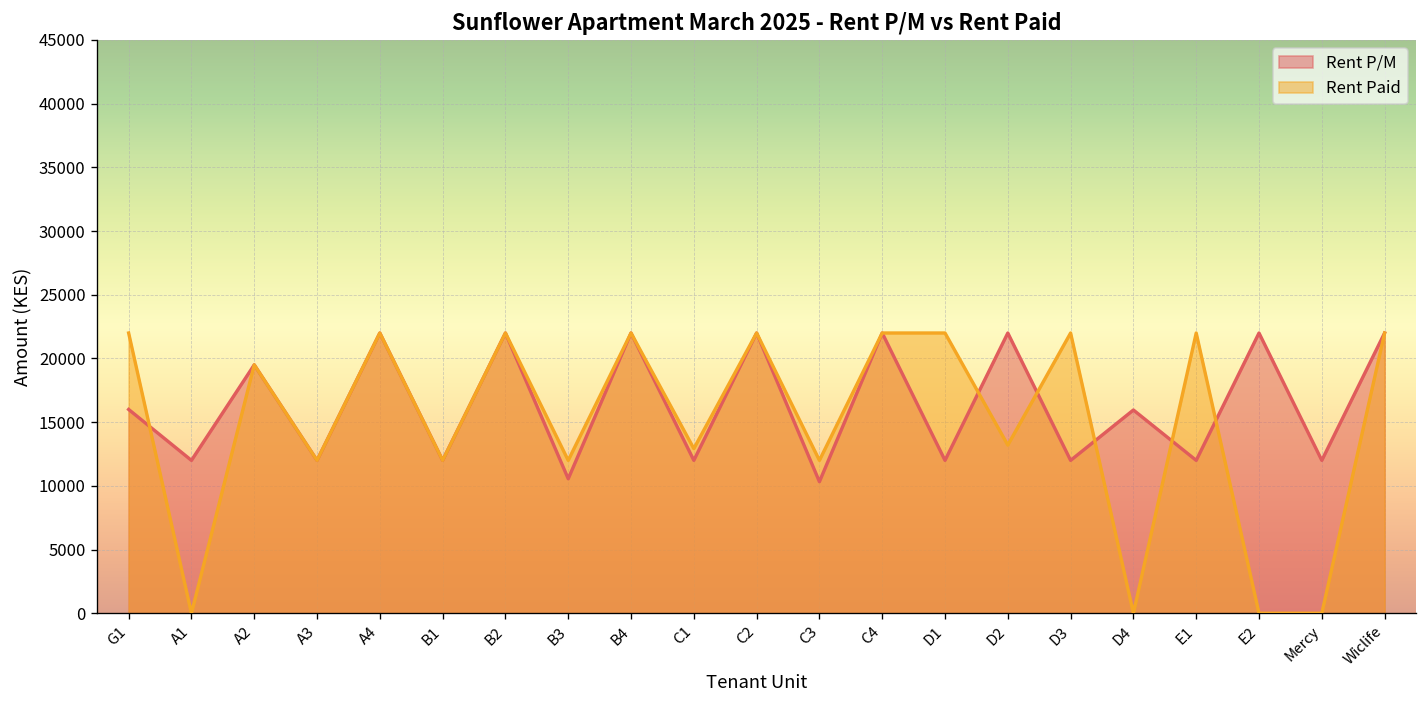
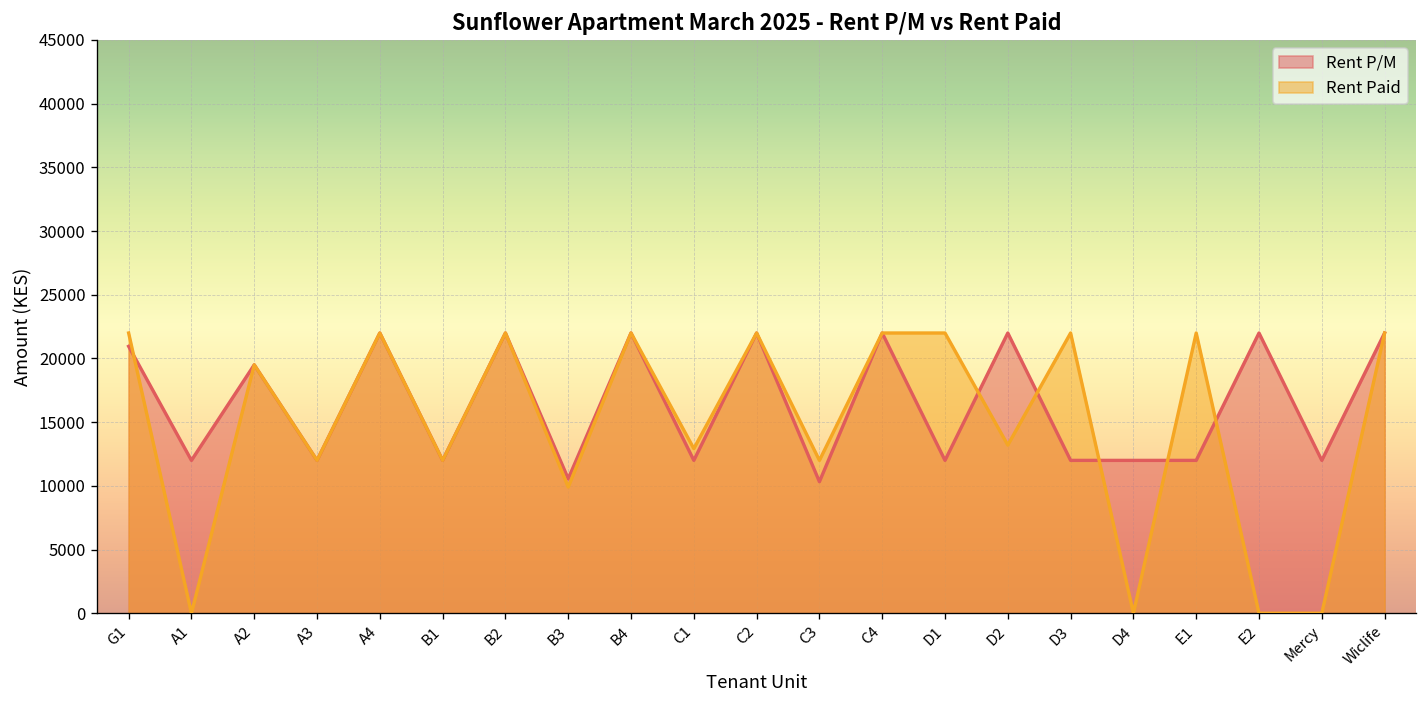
  {
    "Rent P/M": {
-     "G1": 16000,
+     "G1": 21000,
      "A1": 12000,
      "B3": 10600,
      "C1": 12000,
      "C3": 10300,
      "D1": 12000,
      "D2": 22000,
      "D3": 12000,
-     "D4": 16000,
+     "D4": 12000,
      "E1": 12000,
      "E2": 22000,
      "Mercy": 12000
    },
    "Rent Paid": {
      "G1": 22000,
      "A1": 0,
-     "B3": 12000,
+     "B3": 9900,
      "C1": 12900,
      "C3": 12000,
      "D1": 22000,
      "D2": 13200,
      "D3": 22000,
      "D4": 0,
      "E1": 22000,
      "E2": 0,
      "Mercy": 0
    }
  }
